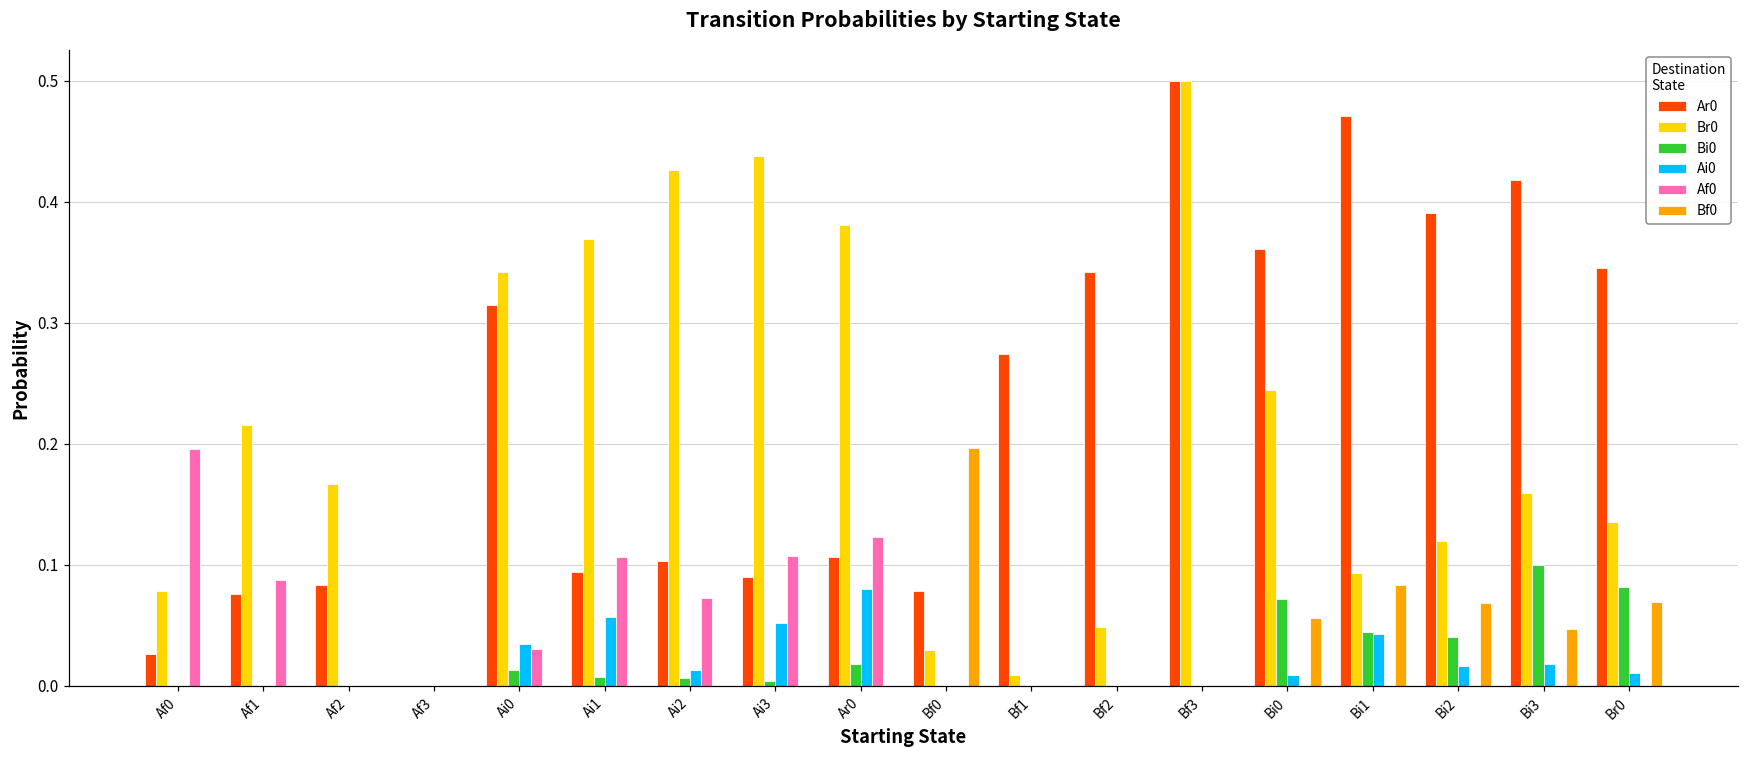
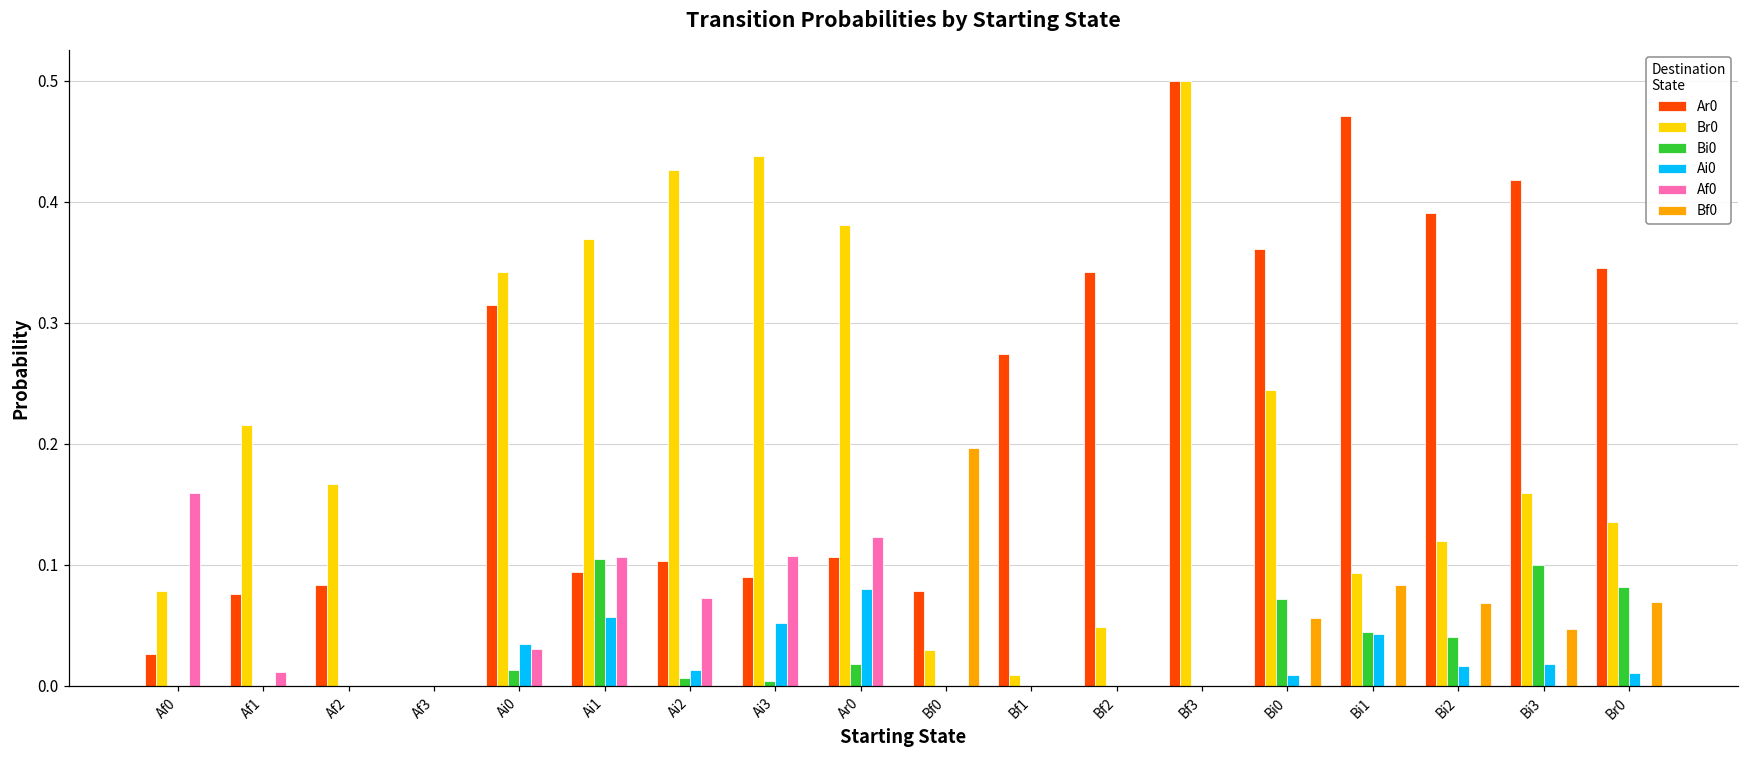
  {
    "Ar0": {
      "Af0": 0.026,
      "Af1": 0.076,
      "Af2": 0.083,
      "Af3": 0.000,
      "Ai0": 0.315,
      "Ai1": 0.094,
      "Ai2": 0.103,
      "Ai3": 0.090,
      "Ar0": 0.106,
      "Bf0": 0.078,
      "Bf1": 0.274,
      "Bf2": 0.341,
      "Bf3": 0.500,
      "Bi0": 0.361,
      "Bi1": 0.471,
      "Bi2": 0.391,
      "Bi3": 0.418,
      "Br0": 0.345
    },
    "Bi0": {
      "Af0": 0.000,
      "Af1": 0.000,
      "Af2": 0.000,
      "Af3": 0.000,
      "Ai0": 0.013,
-     "Ai1": 0.007,
+     "Ai1": 0.105,
      "Ai2": 0.006,
      "Ai3": 0.004,
      "Ar0": 0.018,
      "Bf0": 0.000,
      "Bf1": 0.000,
      "Bf2": 0.000,
      "Bf3": 0.000,
      "Bi0": 0.072,
      "Bi1": 0.044,
      "Bi2": 0.040,
      "Bi3": 0.100,
      "Br0": 0.081
    },
    "Ai0": {
      "Af0": 0.000,
      "Af1": 0.000,
      "Af2": 0.000,
      "Af3": 0.000,
      "Ai0": 0.035,
      "Ai1": 0.057,
      "Ai2": 0.013,
      "Ai3": 0.052,
      "Ar0": 0.080,
      "Bf0": 0.000,
      "Bf1": 0.000,
      "Bf2": 0.000,
      "Bf3": 0.000,
      "Bi0": 0.009,
      "Bi1": 0.043,
      "Bi2": 0.016,
      "Bi3": 0.018,
      "Br0": 0.011
    },
    "Af0": {
-     "Af0": 0.195,
-     "Af1": 0.087,
+     "Af0": 0.159,
+     "Af1": 0.012,
      "Af2": 0.000,
      "Af3": 0.000,
      "Ai0": 0.030,
      "Ai1": 0.106,
      "Ai2": 0.073,
      "Ai3": 0.107,
      "Ar0": 0.123,
      "Bf0": 0.000,
      "Bf1": 0.000,
      "Bf2": 0.000,
      "Bf3": 0.000,
      "Bi0": 0.000,
      "Bi1": 0.000,
      "Bi2": 0.000,
      "Bi3": 0.000,
      "Br0": 0.000
    }
  }
